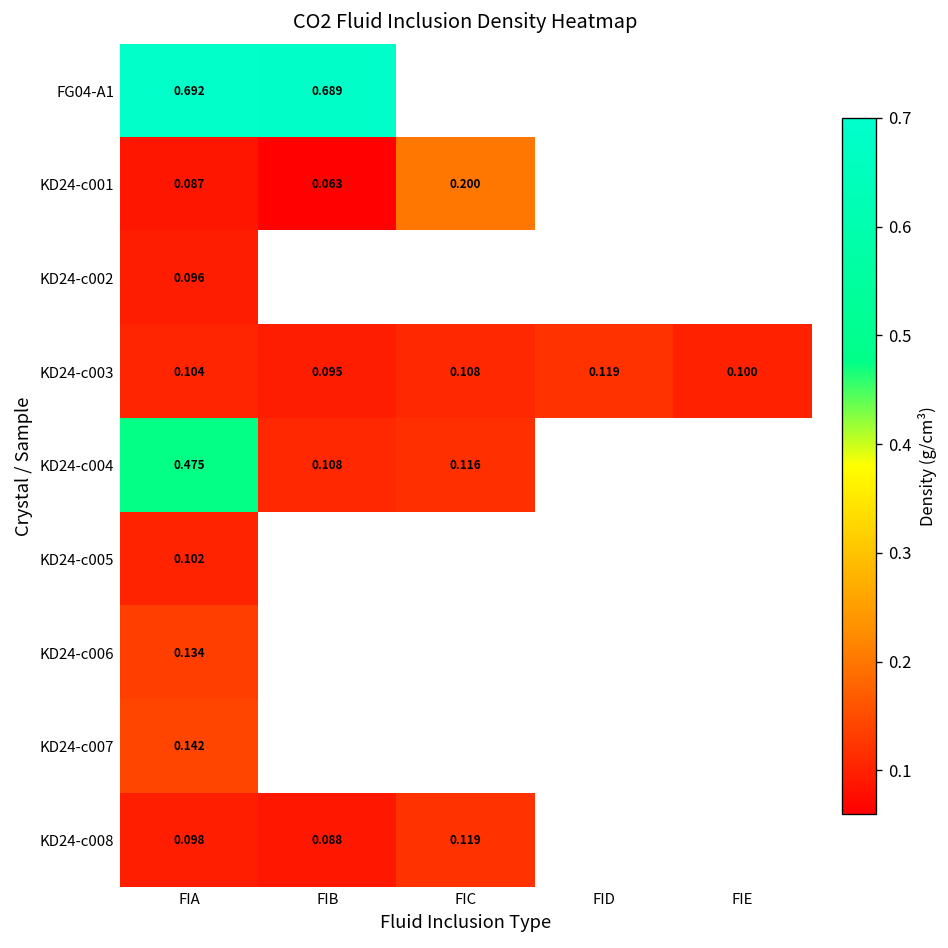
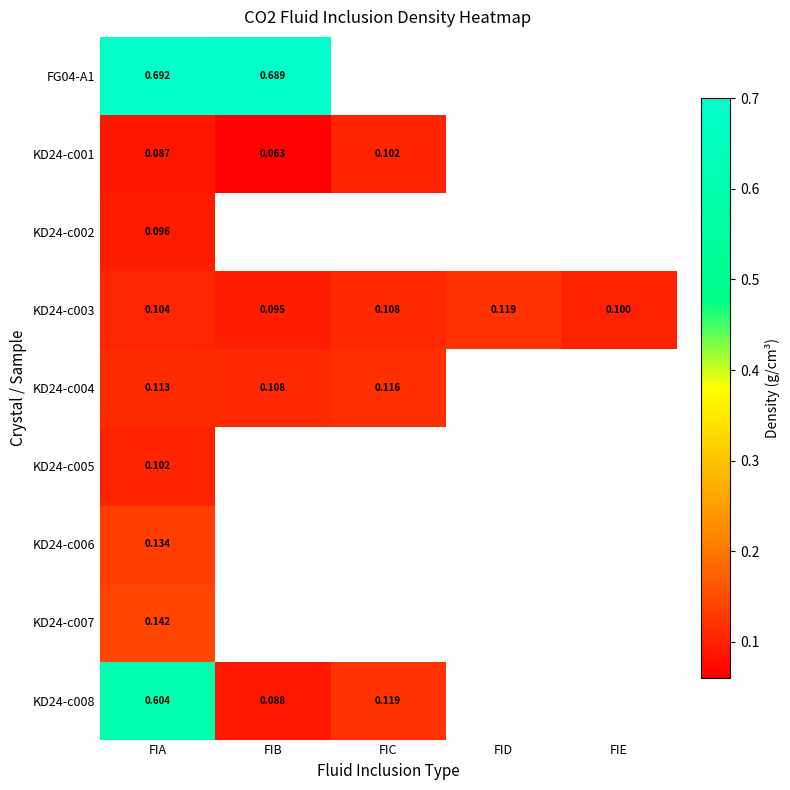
  {
    "FG04-A1": {
      "FIA": 0.692,
      "FIB": 0.689
    },
    "KD24-c001": {
      "FIA": 0.087,
      "FIB": 0.063,
-     "FIC": 0.200
+     "FIC": 0.102
    },
    "KD24-c002": {
      "FIA": 0.096
    },
    "KD24-c003": {
      "FIA": 0.104,
      "FIB": 0.095,
      "FIC": 0.108,
      "FID": 0.119,
      "FIE": 0.100
    },
    "KD24-c004": {
-     "FIA": 0.475,
+     "FIA": 0.113,
      "FIB": 0.108,
      "FIC": 0.116
    },
    "KD24-c005": {
      "FIA": 0.102
    },
    "KD24-c006": {
      "FIA": 0.134
    },
    "KD24-c007": {
      "FIA": 0.142
    },
    "KD24-c008": {
-     "FIA": 0.098,
+     "FIA": 0.604,
      "FIB": 0.088,
      "FIC": 0.119
    }
  }
